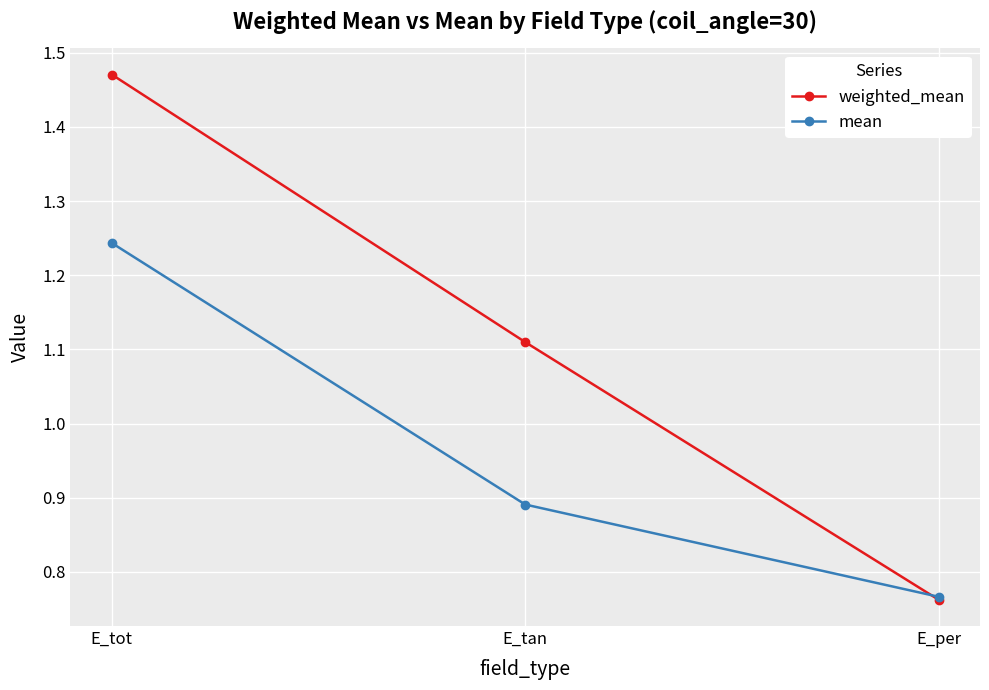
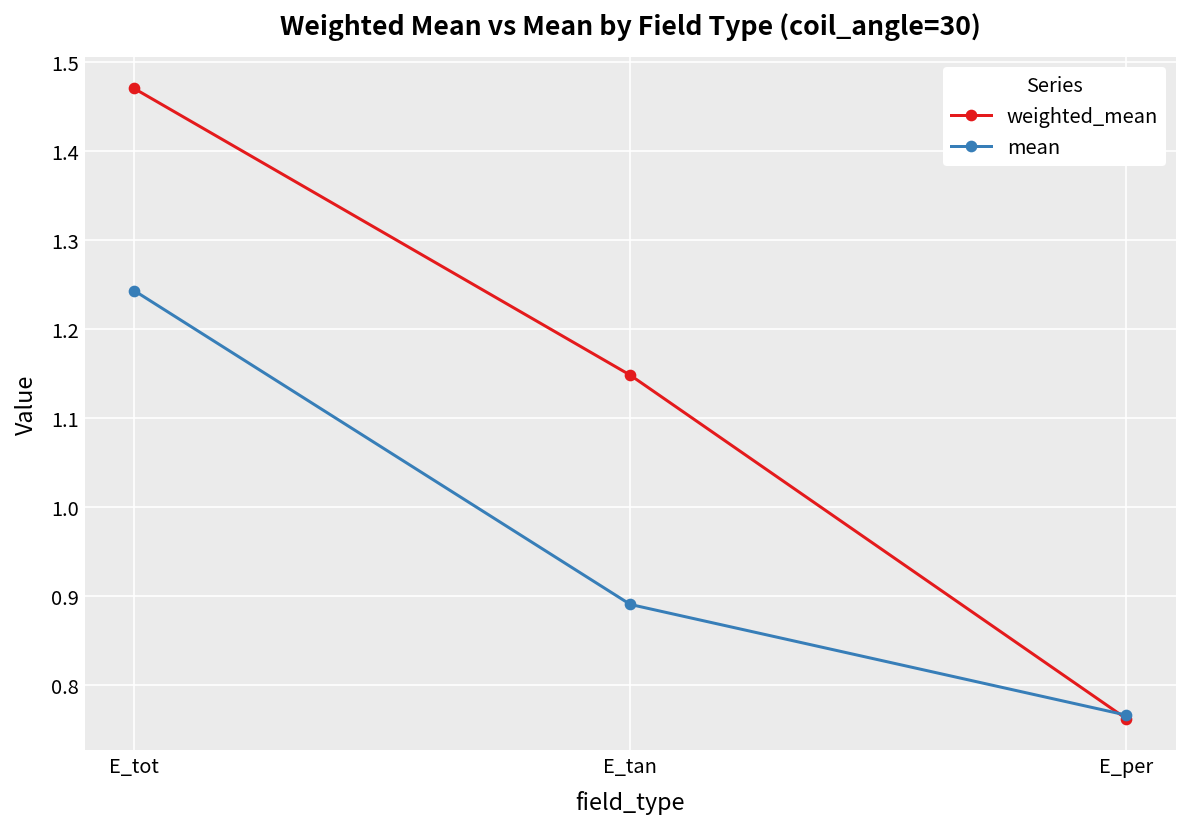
  {
    "weighted_mean": {
      "E_tot": 1.47,
-     "E_tan": 1.11,
+     "E_tan": 1.15,
      "E_per": 0.76
    },
    "mean": {
      "E_tot": 1.24,
      "E_tan": 0.89,
      "E_per": 0.77
    }
  }
